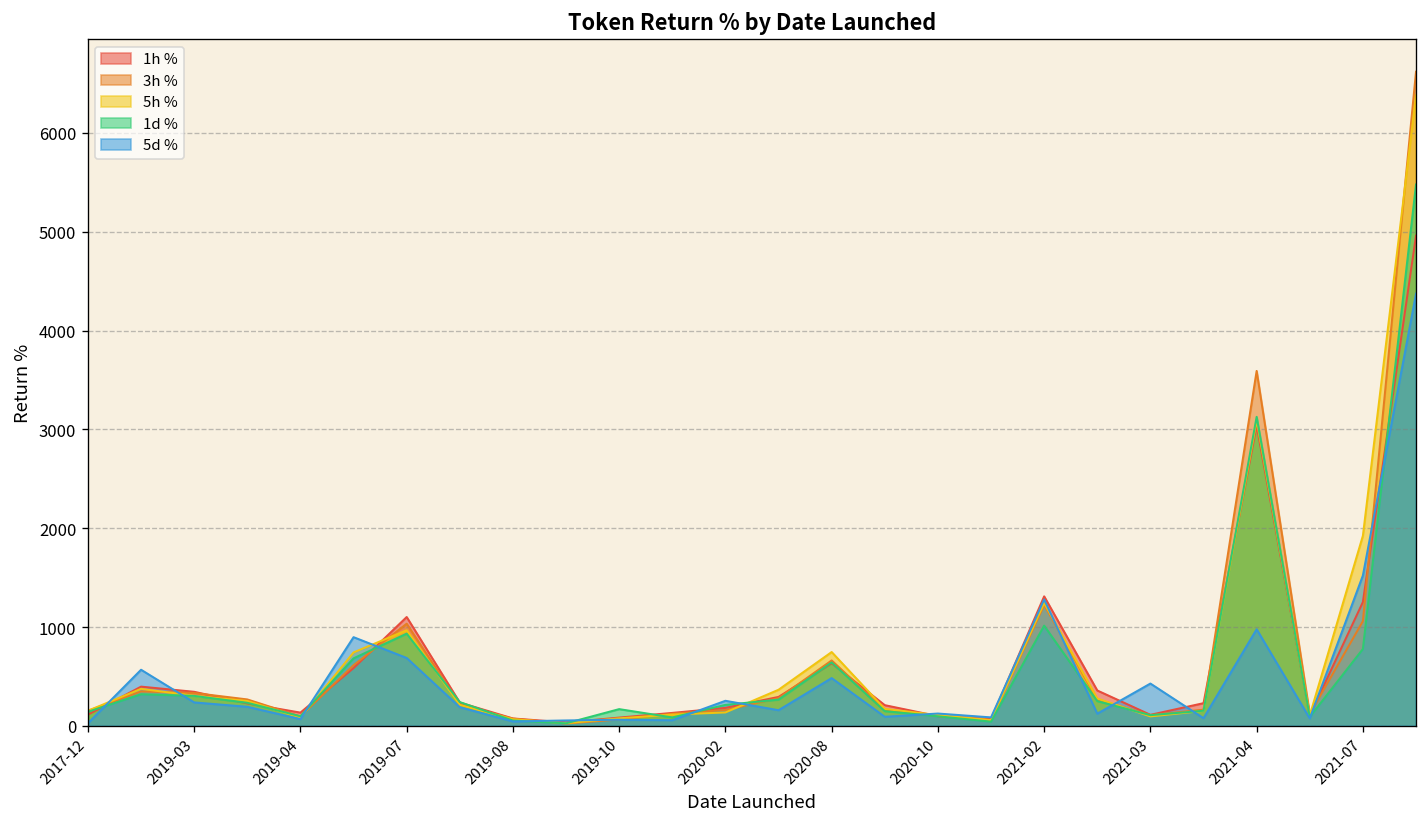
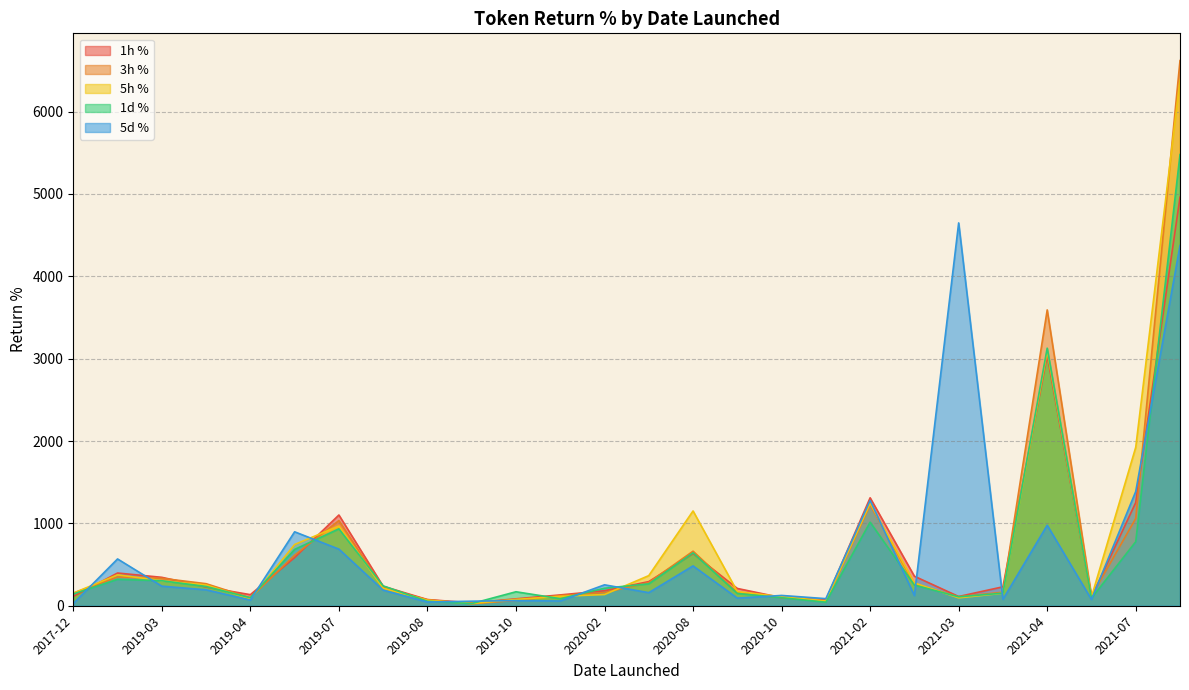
  {
    "5h %": {
      "2019-07": 1000,
-     "2020-08": 700,
+     "2020-08": 1200,
      "2021-04": 3100,
      "2021-07": 1900
    },
    "1d %": {
      "2019-07": 900,
      "2019-10": 200,
      "2021-02": 1000,
      "2021-04": 3100,
      "2021-07": 800
    },
    "5d %": {
      "2017-12": 0,
      "2019-03": 200,
      "2019-07": 700,
      "2020-02": 300,
      "2020-08": 500,
      "2021-02": 1300,
-     "2021-03": 400,
+     "2021-03": 4600,
      "2021-04": 1000,
-     "2021-07": 1500
+     "2021-07": 1400
    }
  }
